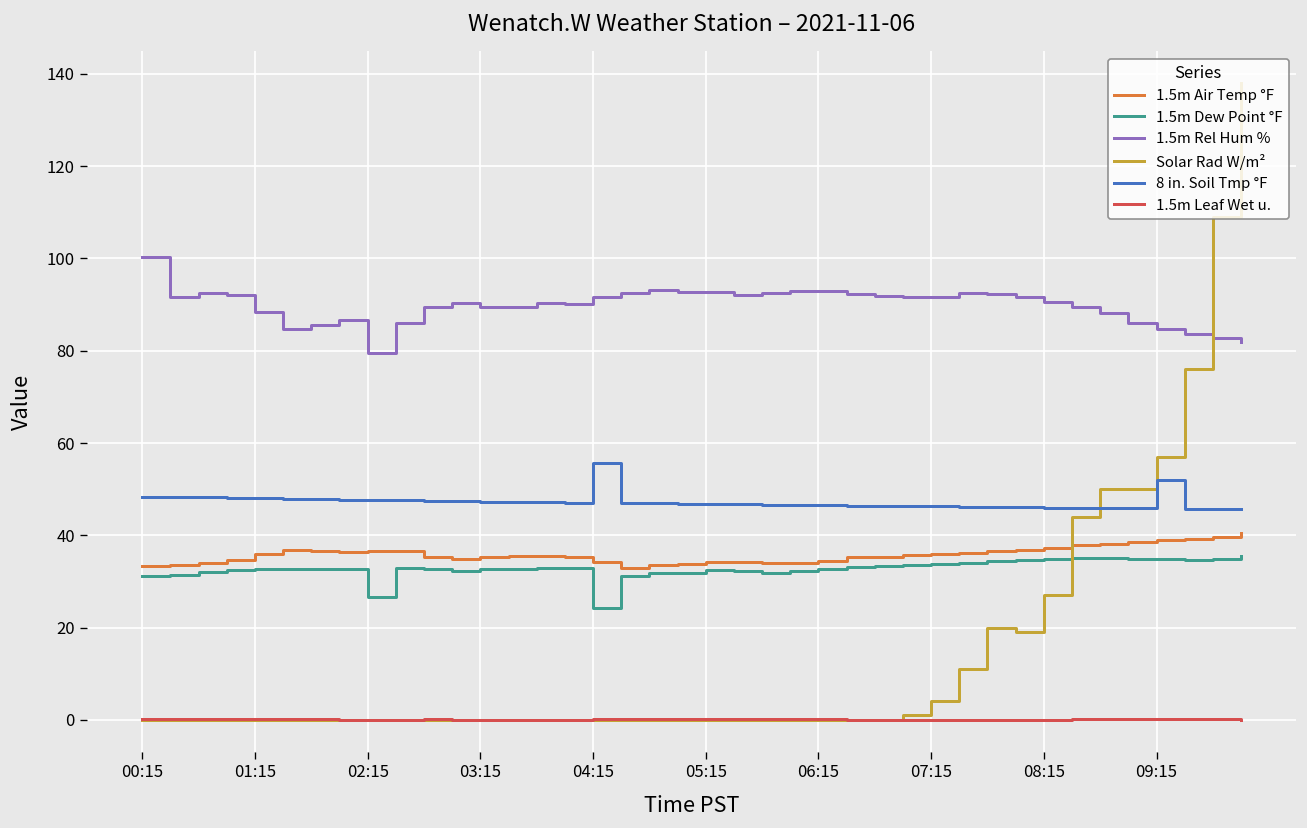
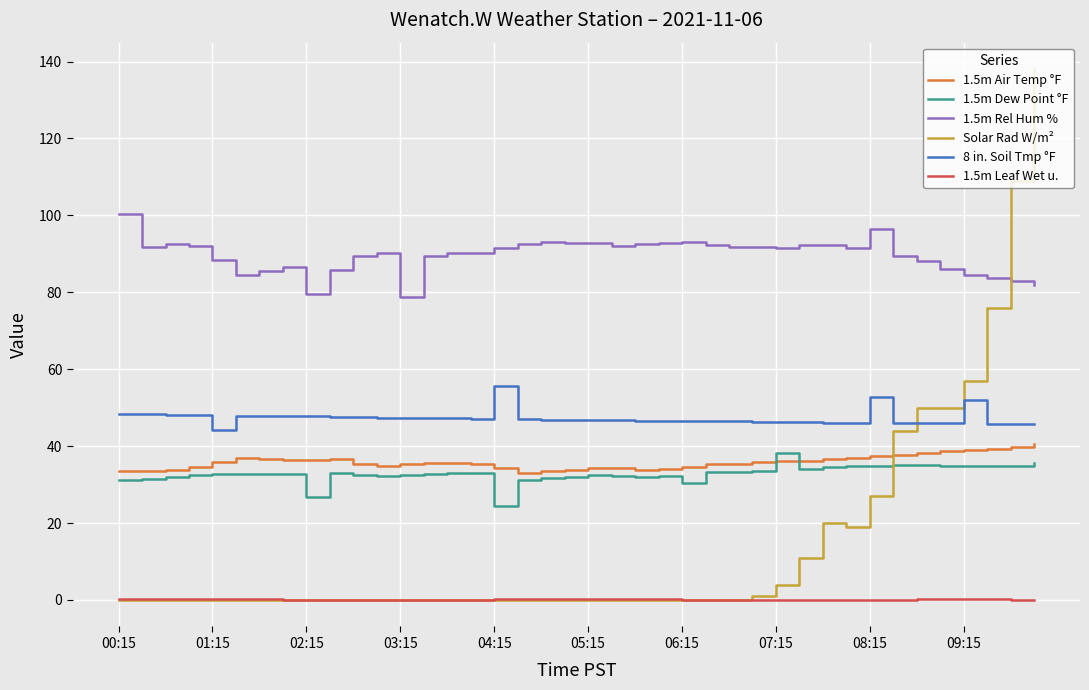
  {
    "1.5m Dew Point °F": {
      "00:15": 31,
      "01:15": 33,
      "02:15": 27,
      "03:15": 33,
      "04:15": 24,
      "05:15": 33,
-     "06:15": 33,
-     "07:15": 34,
+     "06:15": 30,
+     "07:15": 38,
      "08:15": 35,
      "09:15": 35
    },
    "1.5m Rel Hum %": {
      "00:15": 100,
      "01:15": 88,
      "02:15": 80,
-     "03:15": 89,
+     "03:15": 79,
      "04:15": 92,
      "05:15": 93,
      "06:15": 93,
      "07:15": 92,
-     "08:15": 91,
+     "08:15": 96,
      "09:15": 85
    },
    "8 in. Soil Tmp °F": {
      "00:15": 48,
-     "01:15": 48,
+     "01:15": 44,
      "02:15": 48,
      "03:15": 47,
      "04:15": 56,
      "05:15": 47,
      "06:15": 47,
      "07:15": 46,
-     "08:15": 46,
+     "08:15": 53,
      "09:15": 52
    }
  }
